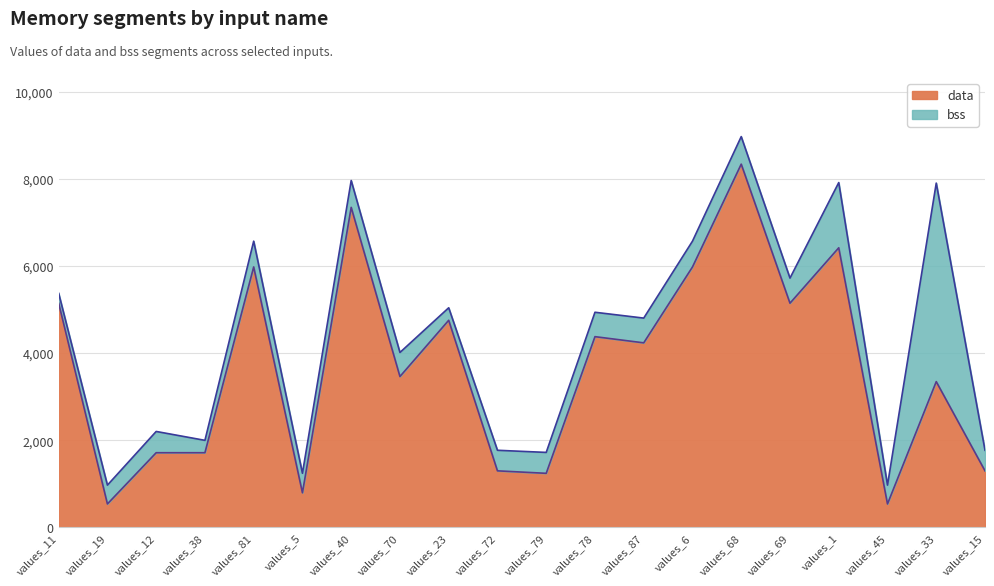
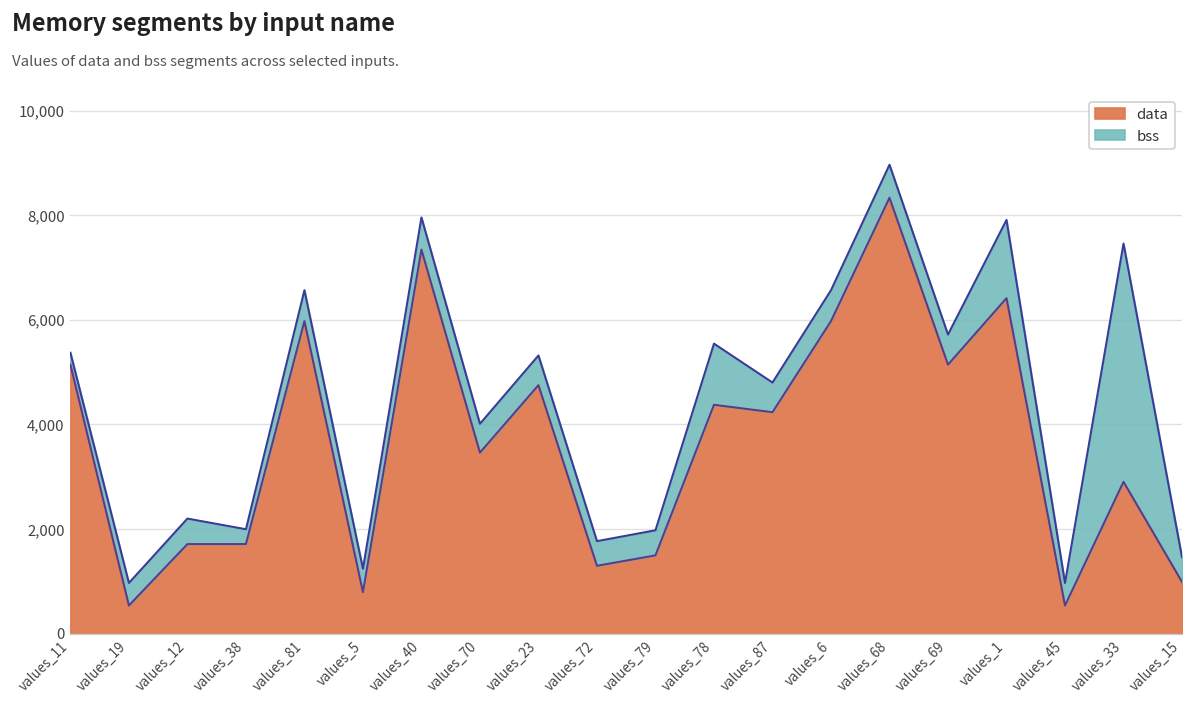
  {
    "data": {
      "values_11": "5,100",
      "values_19": "500",
      "values_12": "1,700",
      "values_38": "1,700",
      "values_81": "6,000",
      "values_5": "800",
      "values_40": "7,300",
      "values_70": "3,500",
      "values_23": "4,800",
      "values_72": "1,300",
-     "values_79": "1,200",
+     "values_79": "1,500",
      "values_78": "4,400",
      "values_87": "4,200",
      "values_6": "6,000",
      "values_68": "8,300",
      "values_69": "5,100",
      "values_1": "6,400",
      "values_45": "500",
-     "values_33": "3,300",
-     "values_15": "1,300"
+     "values_33": "2,900",
+     "values_15": "1,000"
    },
    "bss": {
      "values_11": "200",
      "values_19": "400",
      "values_12": "500",
      "values_38": "300",
      "values_81": "600",
      "values_5": "400",
      "values_40": "600",
      "values_70": "600",
-     "values_23": "300",
+     "values_23": "600",
      "values_72": "500",
      "values_79": "500",
-     "values_78": "600",
+     "values_78": "1,200",
      "values_87": "600",
      "values_6": "600",
      "values_68": "600",
      "values_69": "600",
      "values_1": "1,500",
      "values_45": "400",
      "values_33": "4,600",
      "values_15": "500"
    }
  }
